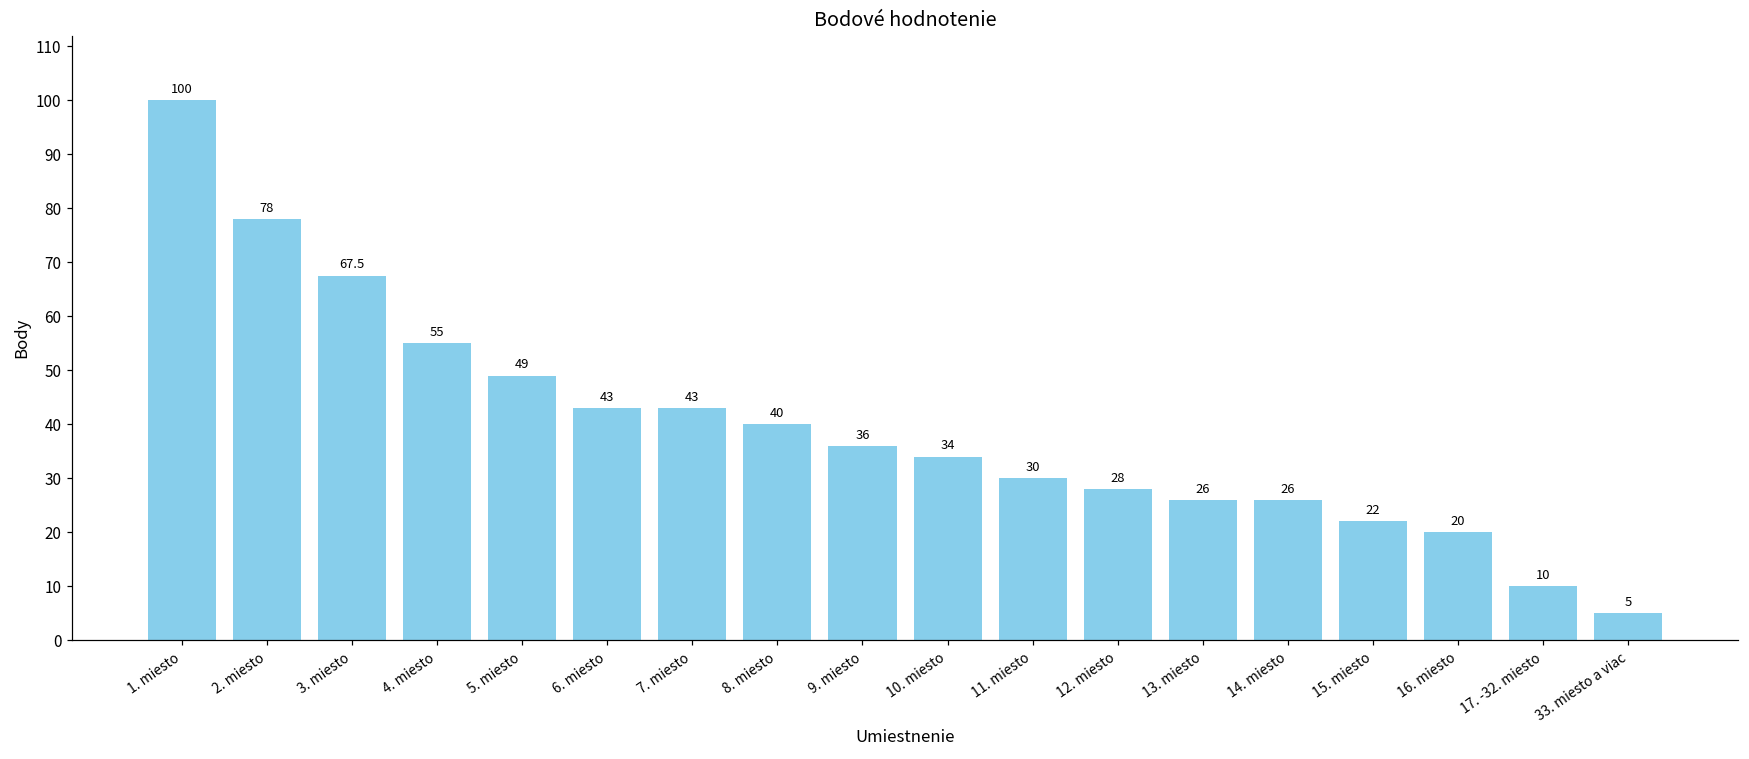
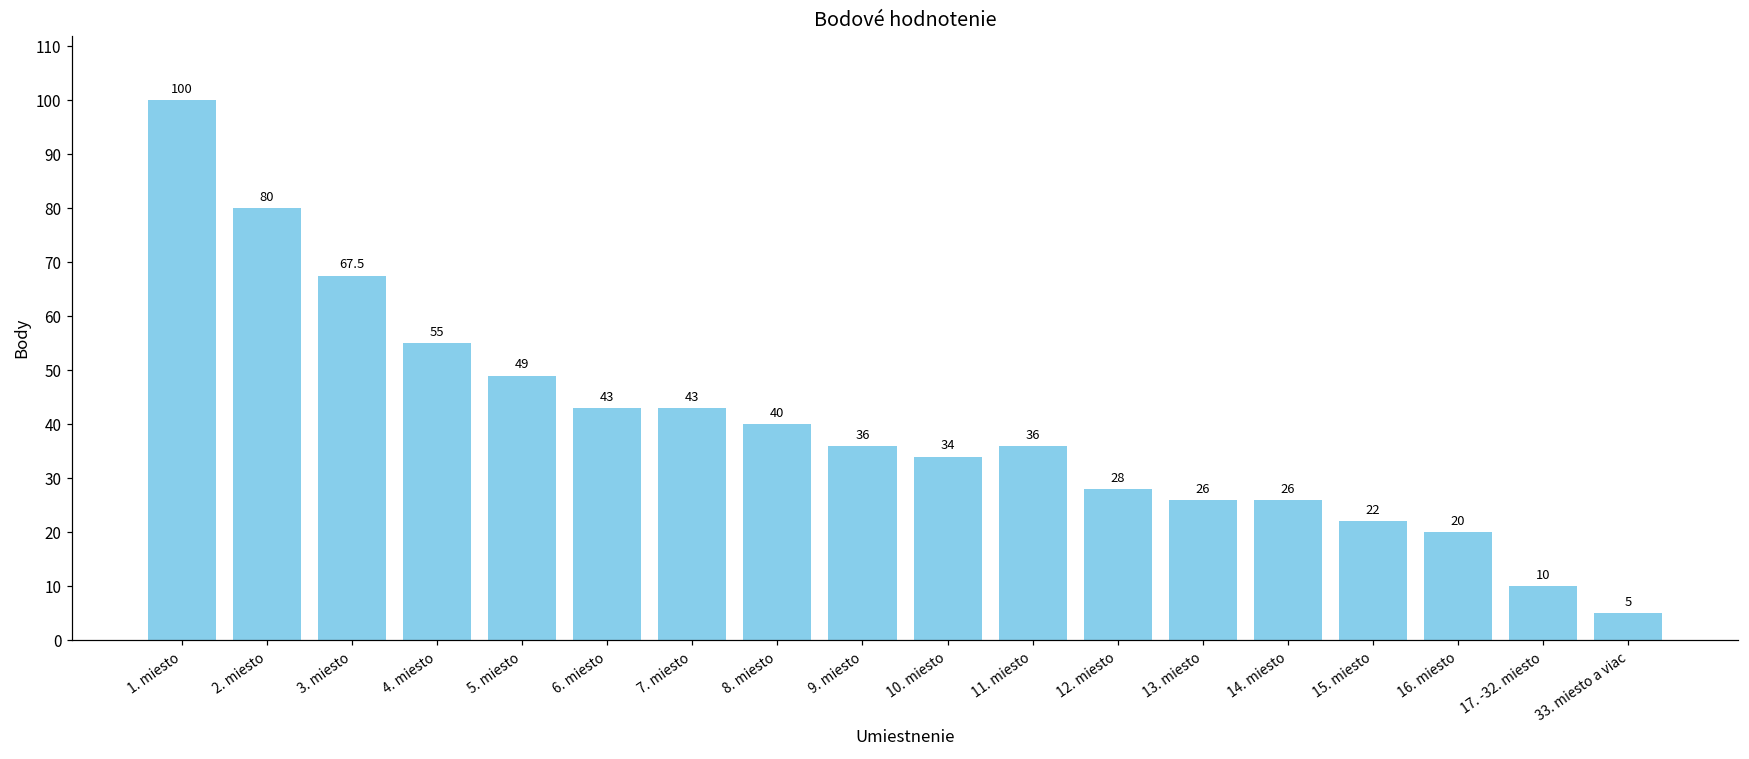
  {
    "1. miesto": 100,
-   "2. miesto": 78,
+   "2. miesto": 80,
    "3. miesto": 67.5,
    "4. miesto": 55,
    "5. miesto": 49,
    "6. miesto": 43,
    "7. miesto": 43,
    "8. miesto": 40,
    "9. miesto": 36,
    "10. miesto": 34,
-   "11. miesto": 30,
+   "11. miesto": 36,
    "12. miesto": 28,
    "13. miesto": 26,
    "14. miesto": 26,
    "15. miesto": 22,
    "16. miesto": 20,
    "17. -32. miesto": 10,
    "33. miesto a viac": 5
  }
